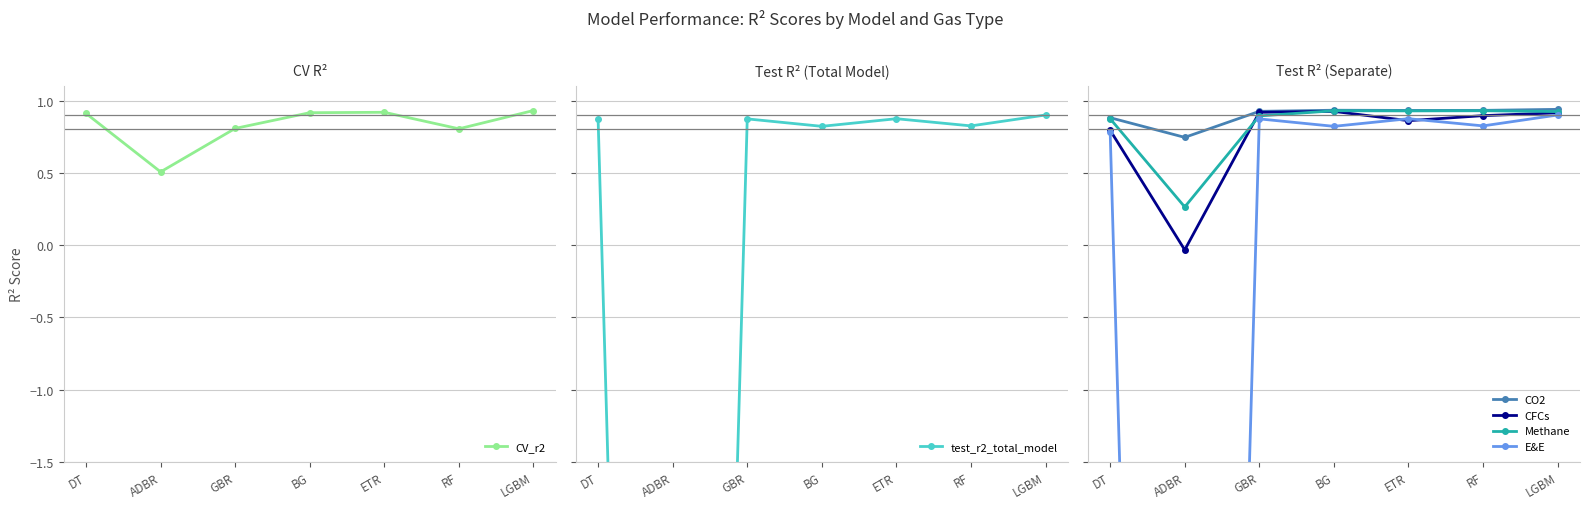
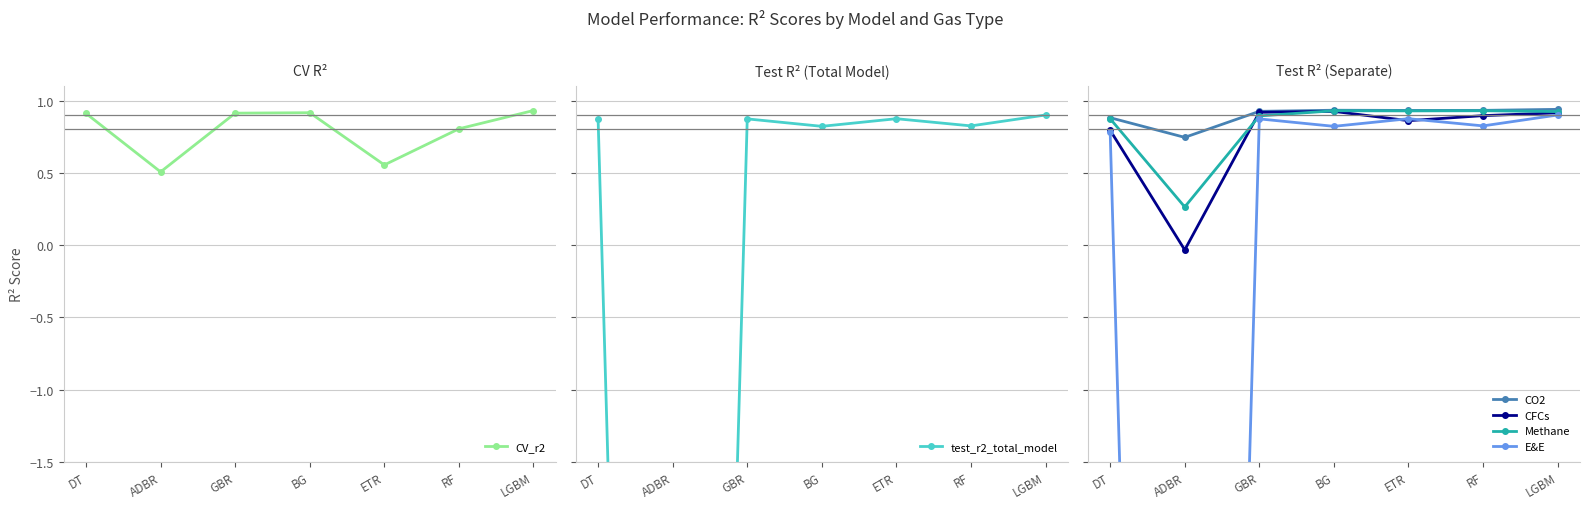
  {
    "CV R²": {
      "DT": 0.91,
      "ADBR": 0.51,
-     "GBR": 0.81,
+     "GBR": 0.91,
      "BG": 0.92,
-     "ETR": 0.92,
+     "ETR": 0.55,
      "RF": 0.80,
      "LGBM": 0.93
    }
  }
